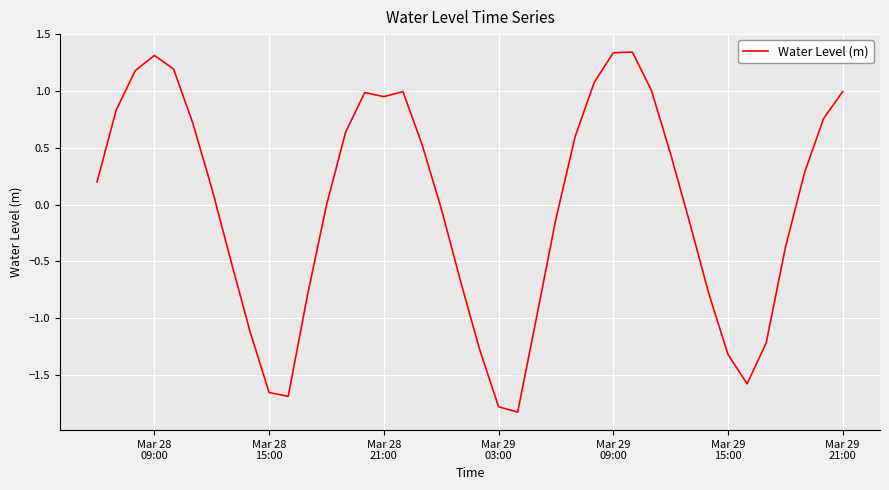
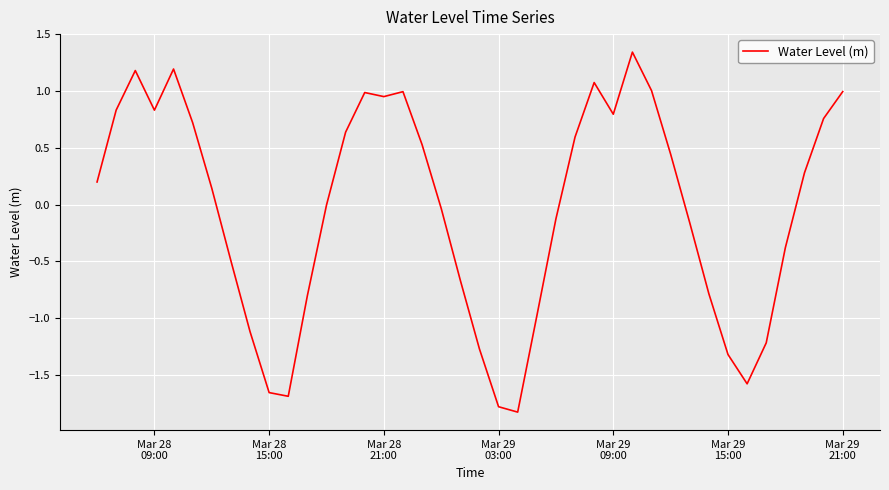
  {
-   "Mar 28 09:00": 1.31,
+   "Mar 28 09:00": 0.83,
    "Mar 28 15:00": -1.66,
    "Mar 28 21:00": 0.95,
    "Mar 29 03:00": -1.78,
-   "Mar 29 09:00": 1.34,
+   "Mar 29 09:00": 0.80,
    "Mar 29 15:00": -1.32,
    "Mar 29 21:00": 1.00
  }
